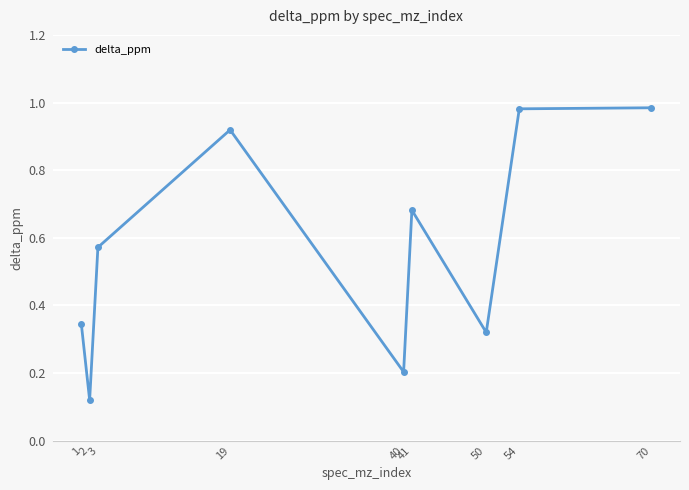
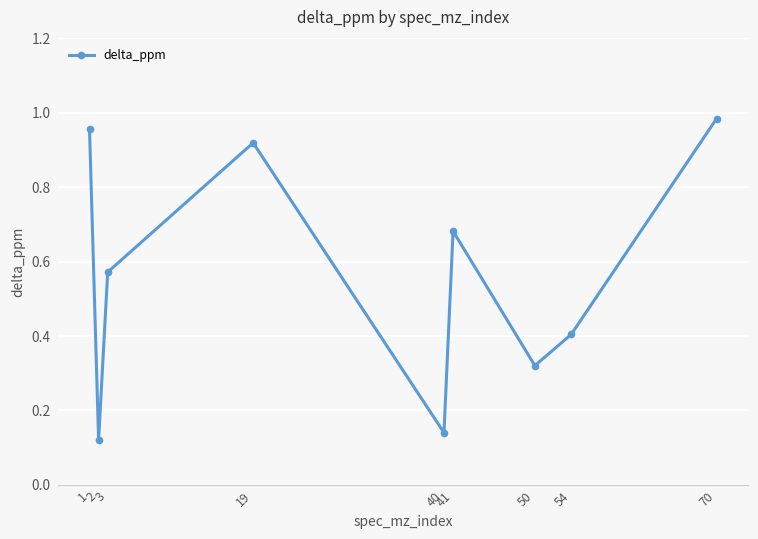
  {
-   "1": 0.34,
+   "1": 0.96,
    "2": 0.12,
    "3": 0.57,
    "19": 0.92,
-   "40": 0.20,
+   "40": 0.14,
    "41": 0.68,
    "50": 0.32,
-   "54": 0.98,
+   "54": 0.40,
    "70": 0.98
  }
